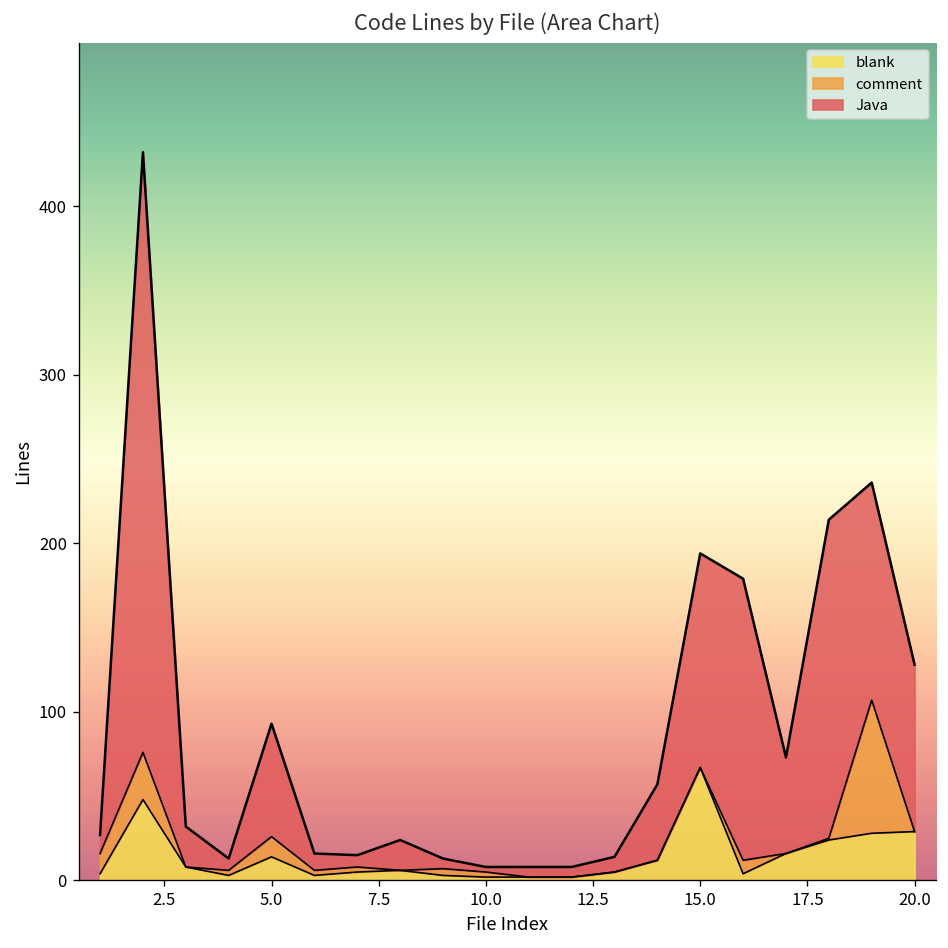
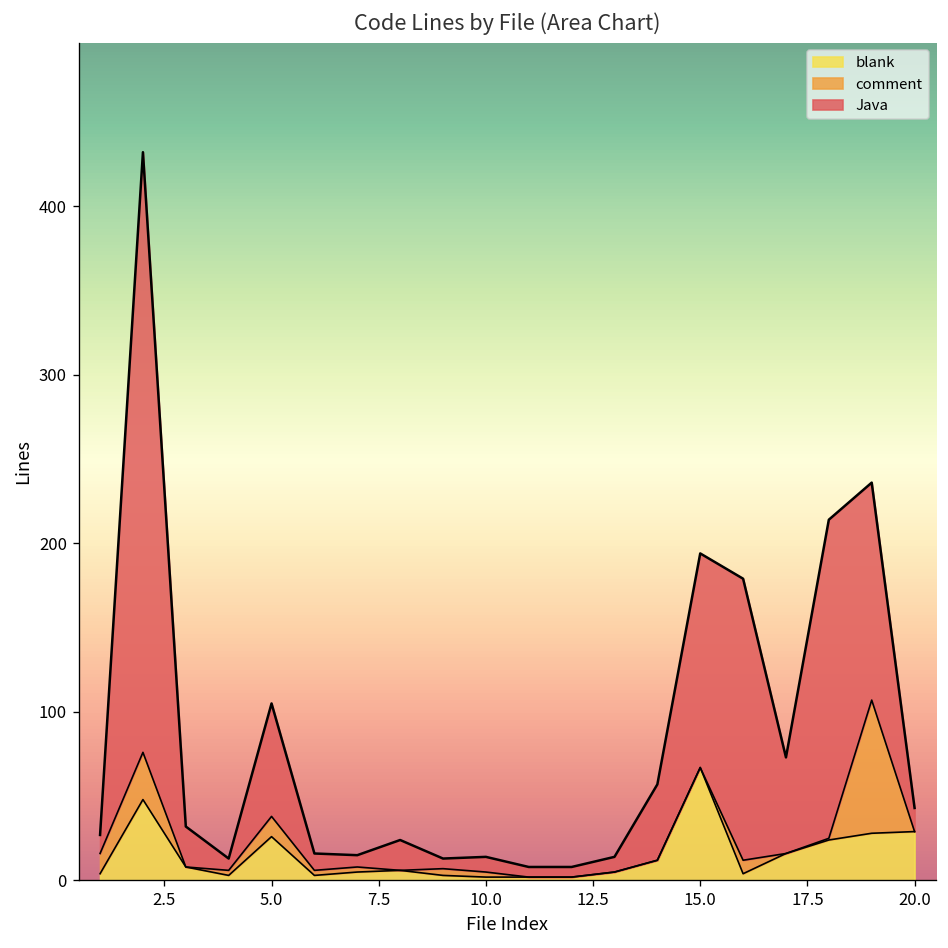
  {
    "blank": {
-     "5.0": 14,
+     "5.0": 26,
      "10.0": 2
    },
    "comment": {
      "5.0": 12,
      "10.0": 3
    },
    "Java": {
      "5.0": 67,
-     "10.0": 3,
+     "10.0": 9,
      "15.0": 127,
-     "20.0": 99
+     "20.0": 14
    }
  }
